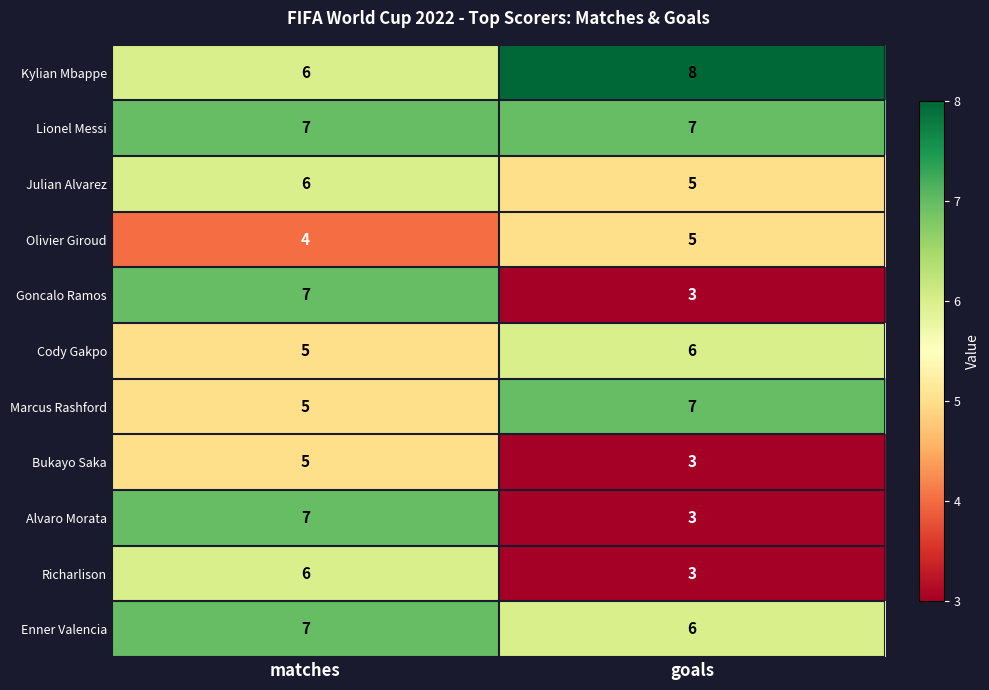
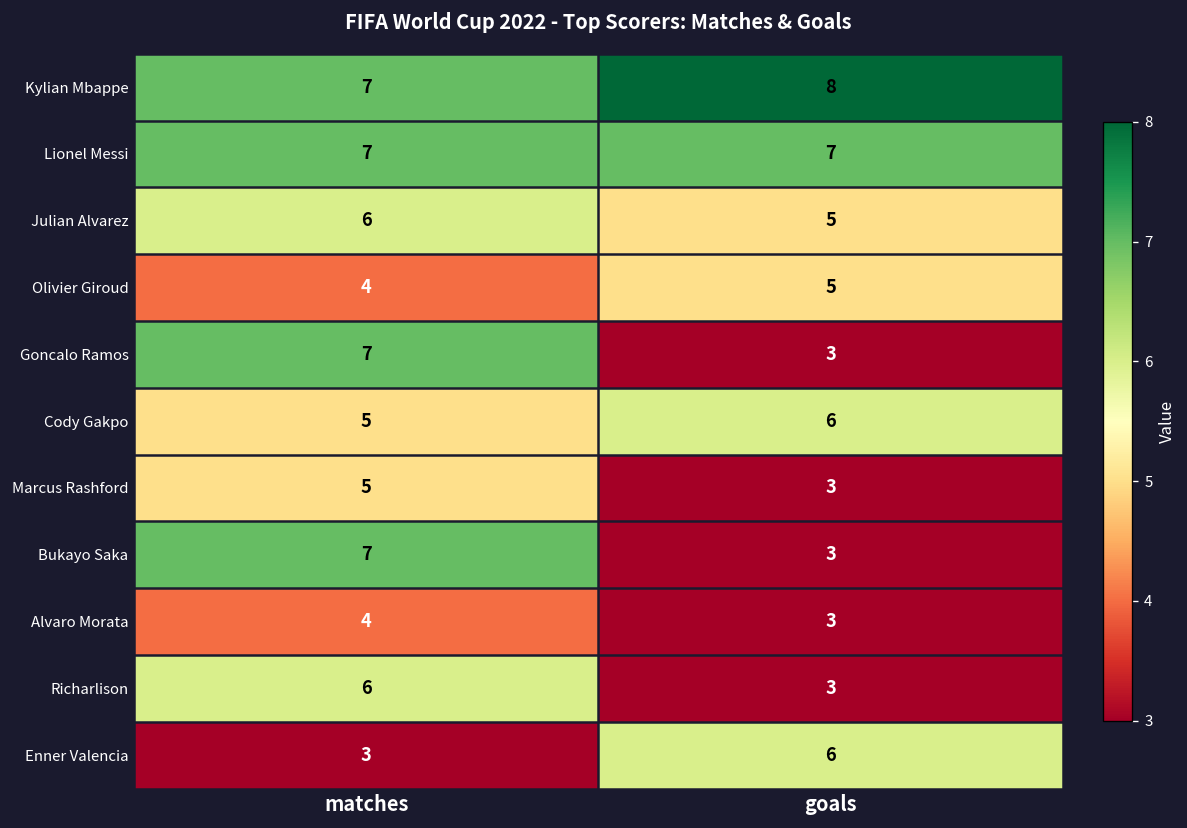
  {
    "Kylian Mbappe": {
-     "matches": 6,
+     "matches": 7,
      "goals": 8
    },
    "Lionel Messi": {
      "matches": 7,
      "goals": 7
    },
    "Julian Alvarez": {
      "matches": 6,
      "goals": 5
    },
    "Olivier Giroud": {
      "matches": 4,
      "goals": 5
    },
    "Goncalo Ramos": {
      "matches": 7,
      "goals": 3
    },
    "Cody Gakpo": {
      "matches": 5,
      "goals": 6
    },
    "Marcus Rashford": {
      "matches": 5,
-     "goals": 7
+     "goals": 3
    },
    "Bukayo Saka": {
-     "matches": 5,
+     "matches": 7,
      "goals": 3
    },
    "Alvaro Morata": {
-     "matches": 7,
+     "matches": 4,
      "goals": 3
    },
    "Richarlison": {
      "matches": 6,
      "goals": 3
    },
    "Enner Valencia": {
-     "matches": 7,
+     "matches": 3,
      "goals": 6
    }
  }
